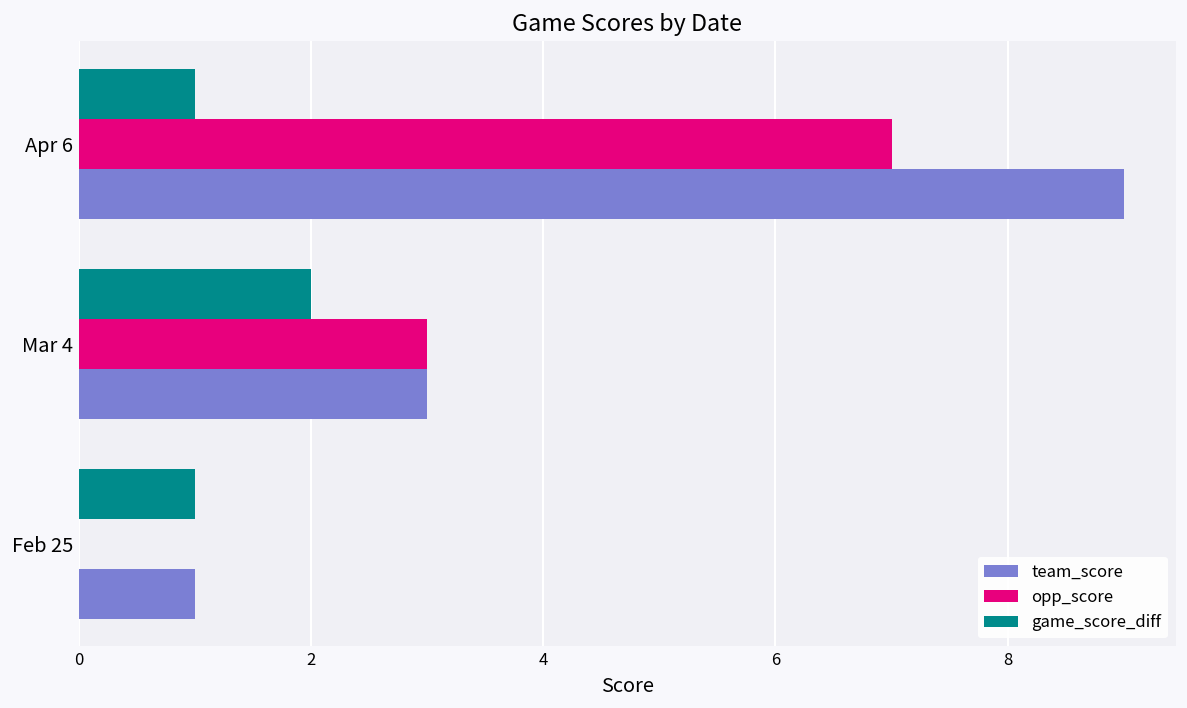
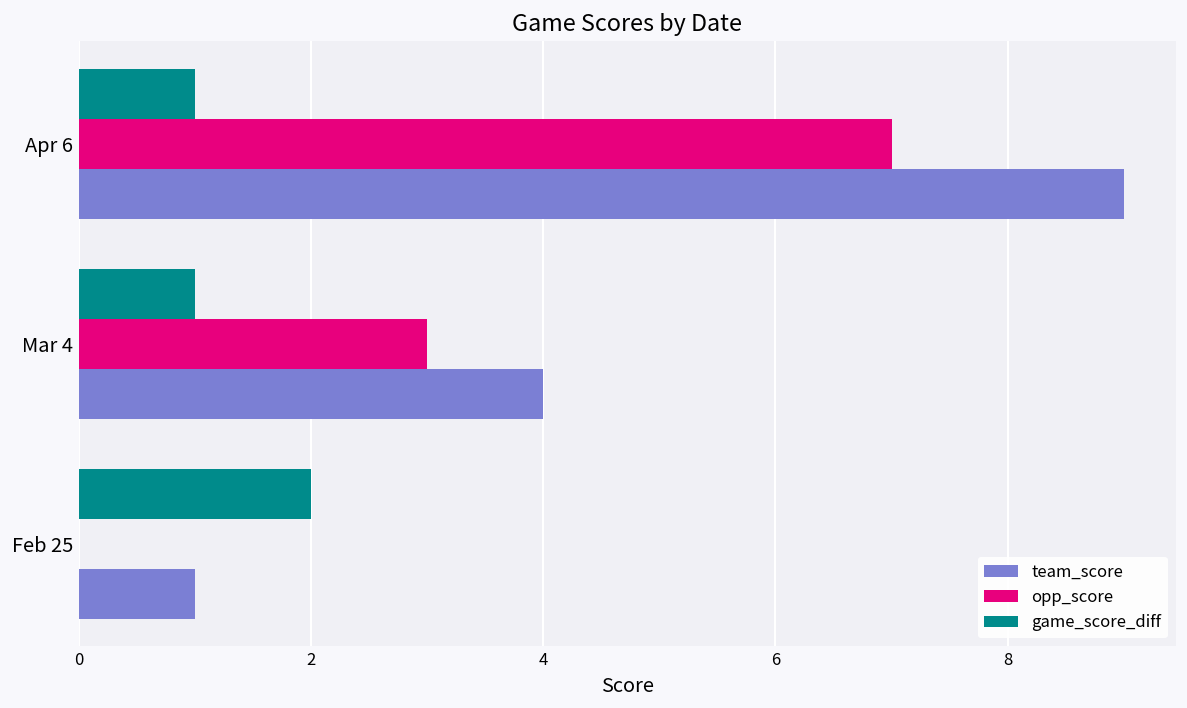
  {
    "team_score": {
      "Apr 6": 9,
-     "Mar 4": 3,
+     "Mar 4": 4,
      "Feb 25": 1
    },
    "opp_score": {
      "Apr 6": 7,
      "Mar 4": 3,
      "Feb 25": 0
    },
    "game_score_diff": {
      "Apr 6": 1,
-     "Mar 4": 2,
-     "Feb 25": 1
+     "Mar 4": 1,
+     "Feb 25": 2
    }
  }
